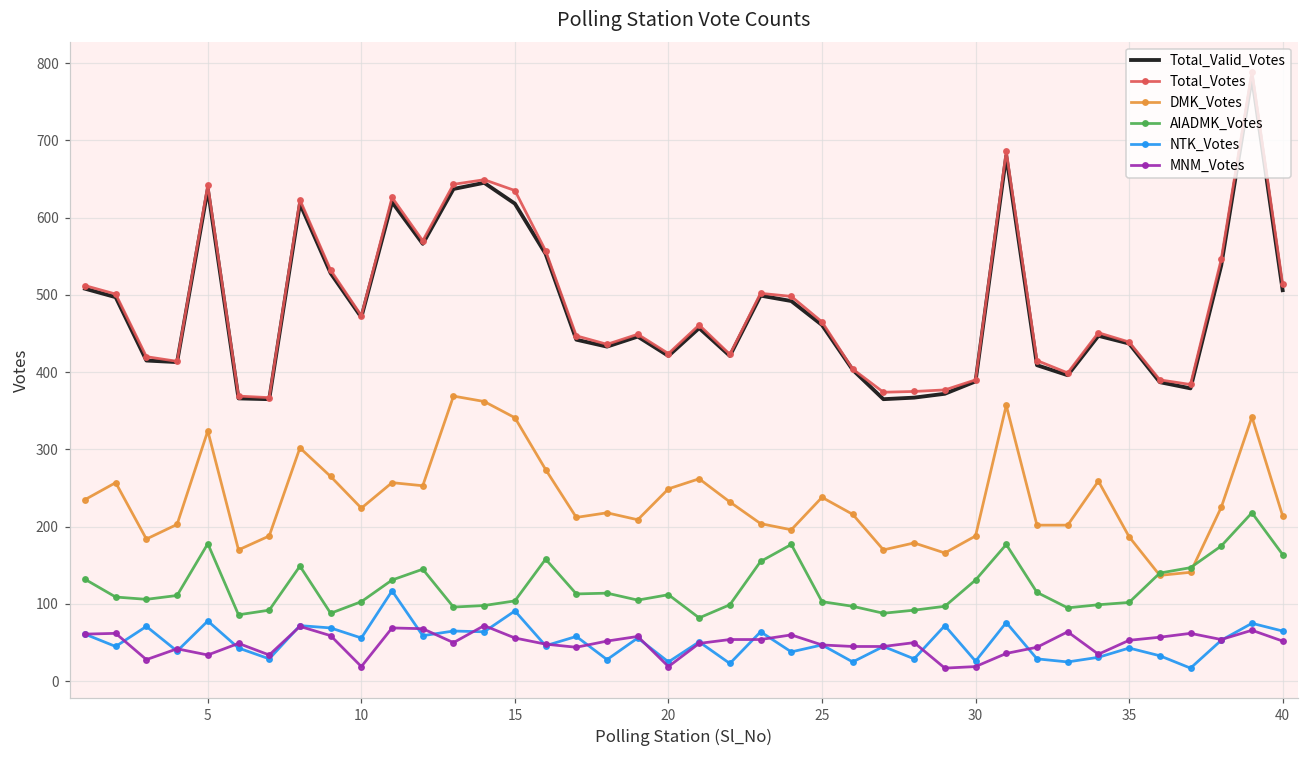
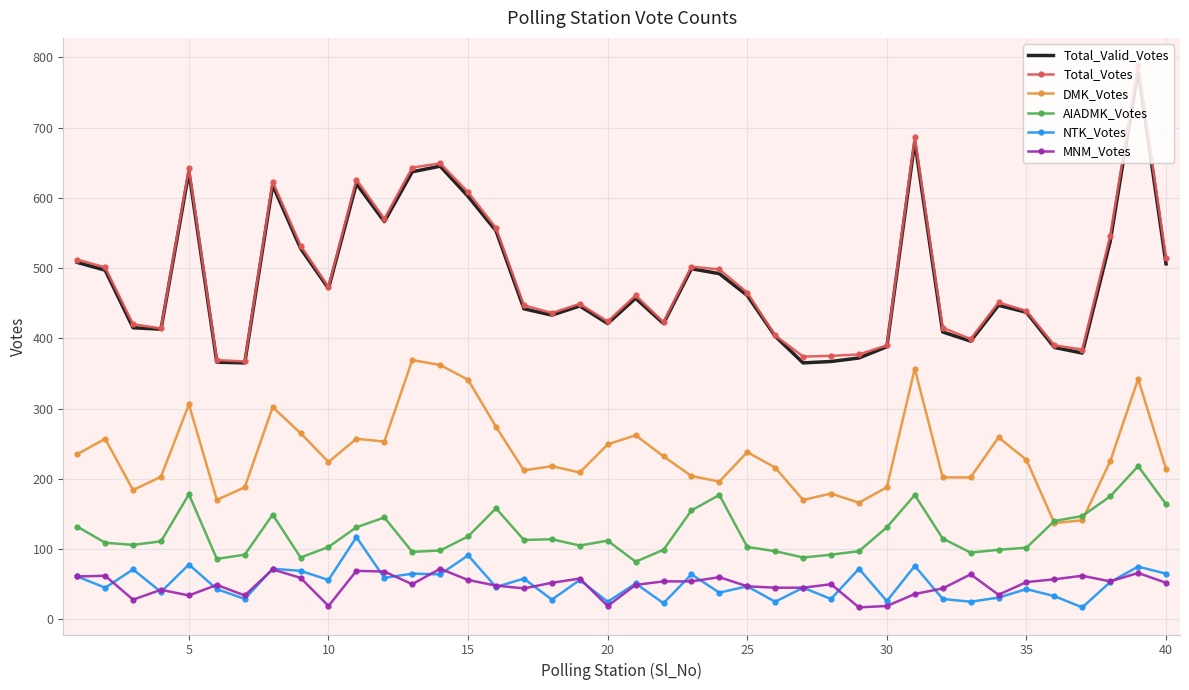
  {
    "Total_Valid_Votes": {
      "5": 640,
-     "15": 620,
+     "15": 600,
      "25": 460,
      "40": 510
    },
    "Total_Votes": {
      "5": 640,
-     "15": 640,
+     "15": 610,
      "25": 470,
      "40": 510
    },
    "DMK_Votes": {
-     "5": 320,
+     "5": 310,
      "10": 220,
      "15": 340,
      "20": 250,
      "25": 240,
      "30": 190,
-     "35": 190,
+     "35": 230,
      "40": 210
    },
    "AIADMK_Votes": {
      "5": 180,
      "10": 100,
-     "15": 100,
+     "15": 120,
      "20": 110,
      "25": 100,
      "30": 130,
      "35": 100,
      "40": 160
    },
    "NTK_Votes": {
      "5": 80,
      "10": 60,
      "15": 90,
      "20": 30,
      "30": 30,
      "35": 40,
      "40": 70
    },
    "MNM_Votes": {
      "5": 30,
      "10": 20,
      "15": 60,
      "20": 20,
      "30": 20,
      "35": 50,
      "40": 50
    }
  }
